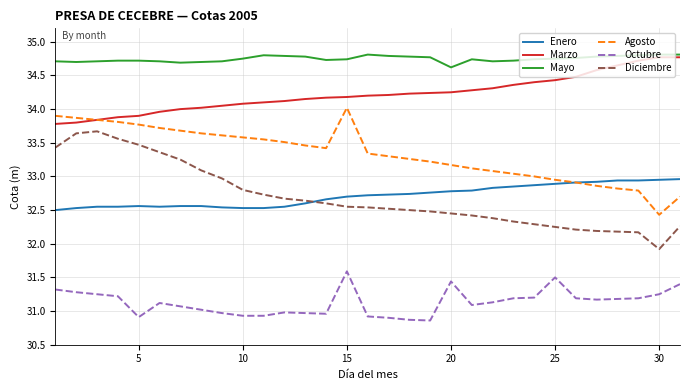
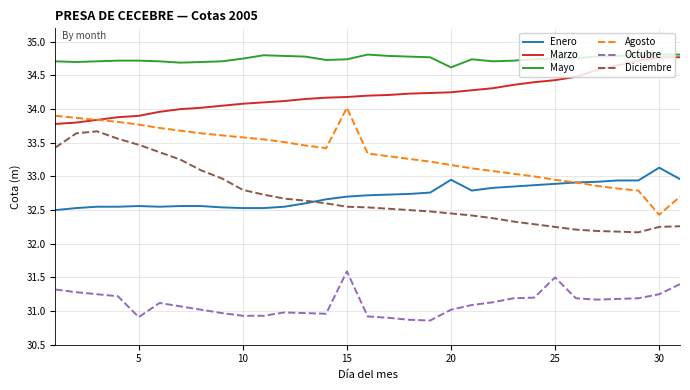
  {
    "Enero": {
      "5": 32.6,
      "10": 32.5,
      "15": 32.7,
-     "20": 32.8,
+     "20": 33.0,
      "25": 32.9,
-     "30": 33.0
+     "30": 33.1
    },
    "Marzo": {
      "5": 33.9,
      "10": 34.1,
      "15": 34.2,
      "20": 34.3,
      "25": 34.4
    },
    "Mayo": {
      "5": 34.7,
      "10": 34.8,
      "15": 34.7,
      "20": 34.6
    },
    "Agosto": {
      "5": 33.8,
      "10": 33.6,
      "15": 34.0,
      "20": 33.2,
      "25": 33.0,
      "30": 32.4
    },
    "Octubre": {
      "5": 30.9,
      "10": 30.9,
      "15": 31.6,
-     "20": 31.4,
+     "20": 31.0,
      "25": 31.5,
      "30": 31.3
    },
    "Diciembre": {
      "5": 33.5,
      "10": 32.8,
      "15": 32.6,
      "20": 32.5,
      "25": 32.3,
-     "30": 31.9
+     "30": 32.3
    }
  }
